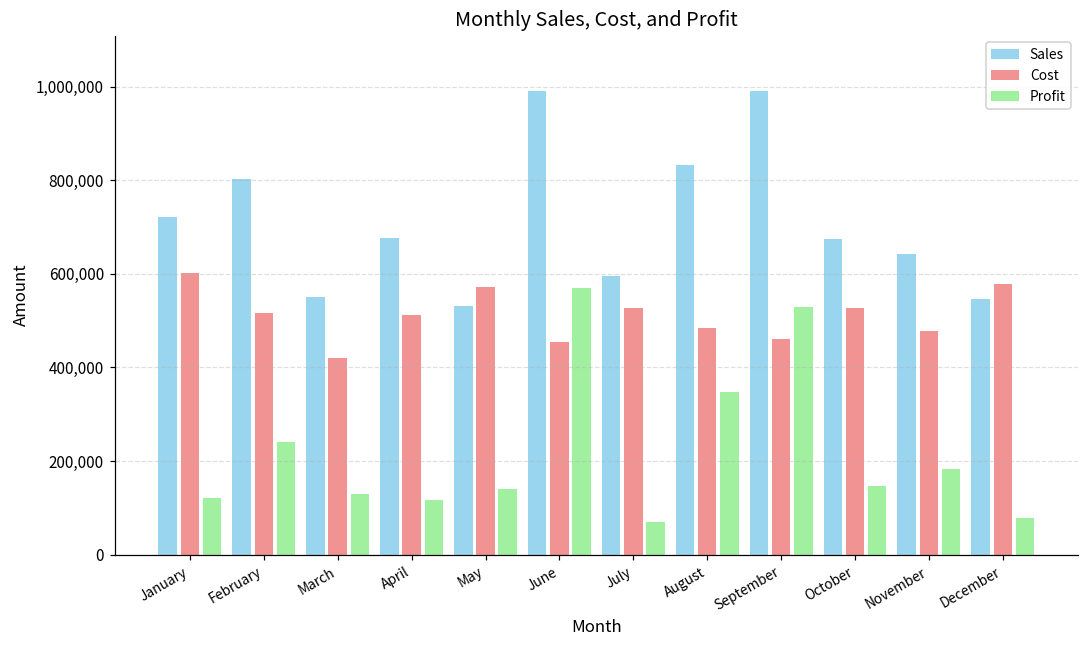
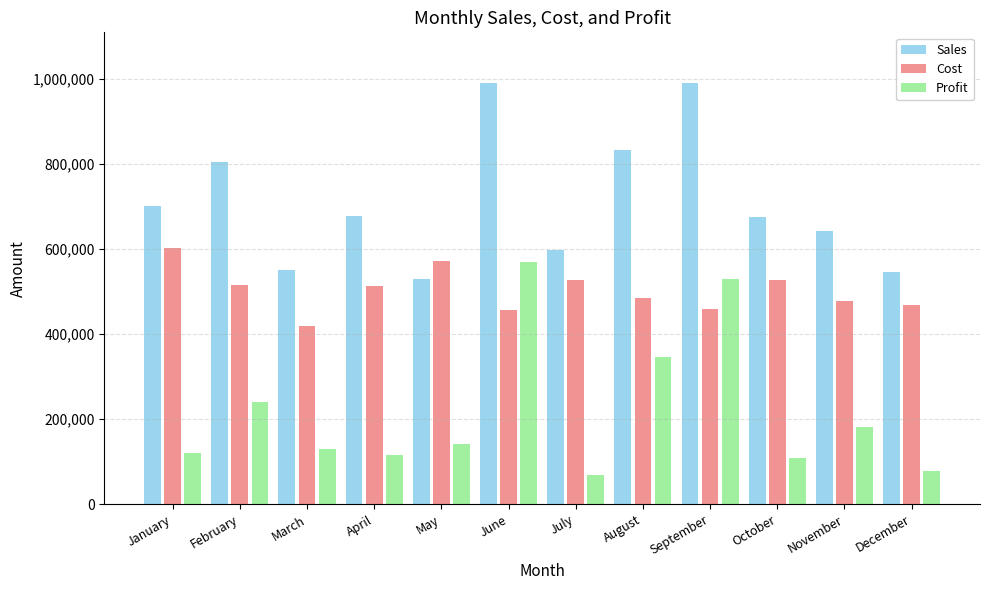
  {
    "Sales": {
-     "January": "720,000",
+     "January": "700,000",
      "February": "800,000",
      "March": "550,000",
      "April": "680,000",
      "May": "530,000",
      "June": "990,000",
      "July": "600,000",
      "August": "830,000",
      "September": "990,000",
      "October": "670,000",
      "November": "640,000",
      "December": "550,000"
    },
    "Cost": {
      "January": "600,000",
      "February": "520,000",
      "March": "420,000",
      "April": "510,000",
      "May": "570,000",
      "June": "460,000",
      "July": "530,000",
      "August": "490,000",
      "September": "460,000",
      "October": "530,000",
      "November": "480,000",
-     "December": "580,000"
+     "December": "470,000"
    },
    "Profit": {
      "January": "120,000",
      "February": "240,000",
      "March": "130,000",
      "April": "120,000",
      "May": "140,000",
      "June": "570,000",
      "July": "70,000",
      "August": "350,000",
      "September": "530,000",
-     "October": "150,000",
+     "October": "110,000",
      "November": "180,000",
      "December": "80,000"
    }
  }
